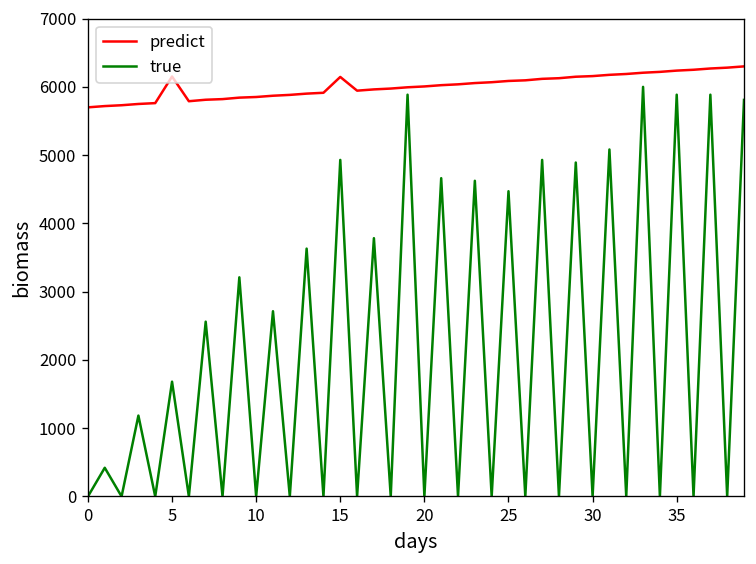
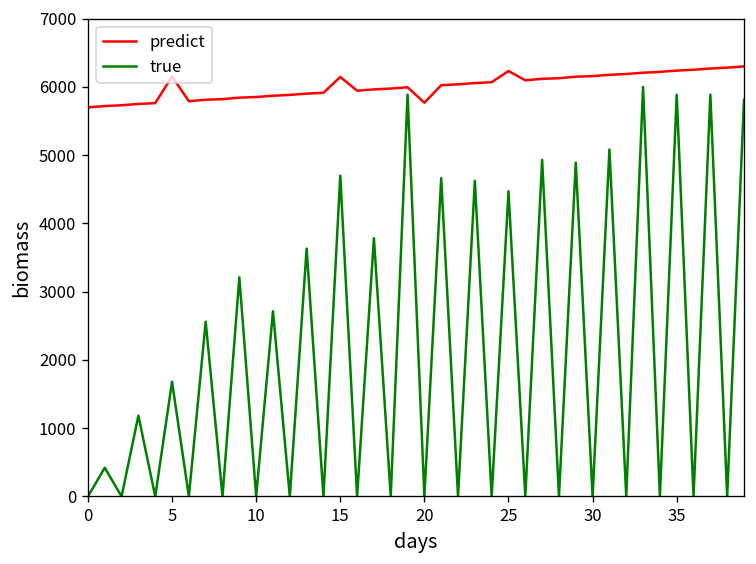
  {
    "predict": {
      "0": 5700,
      "10": 5900,
      "15": 6100,
-     "20": 6000,
-     "25": 6100,
+     "20": 5800,
+     "25": 6200,
      "30": 6200,
      "35": 6200
    },
    "true": {
      "0": 0,
      "5": 1700,
      "10": 0,
-     "15": 4900,
+     "15": 4700,
      "20": 0,
      "25": 4500,
      "30": 0,
      "35": 5900
    }
  }
